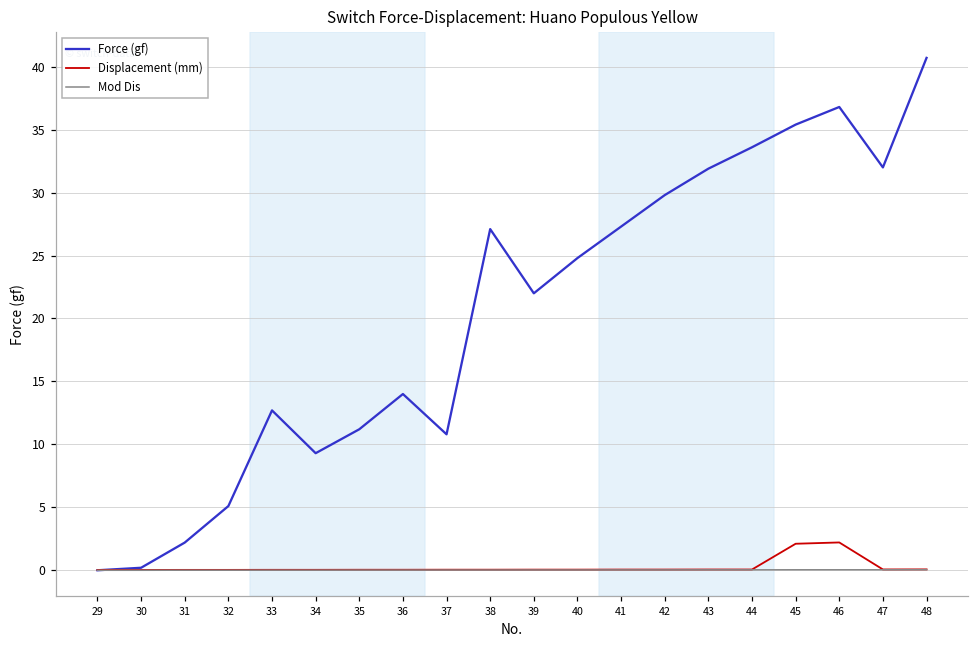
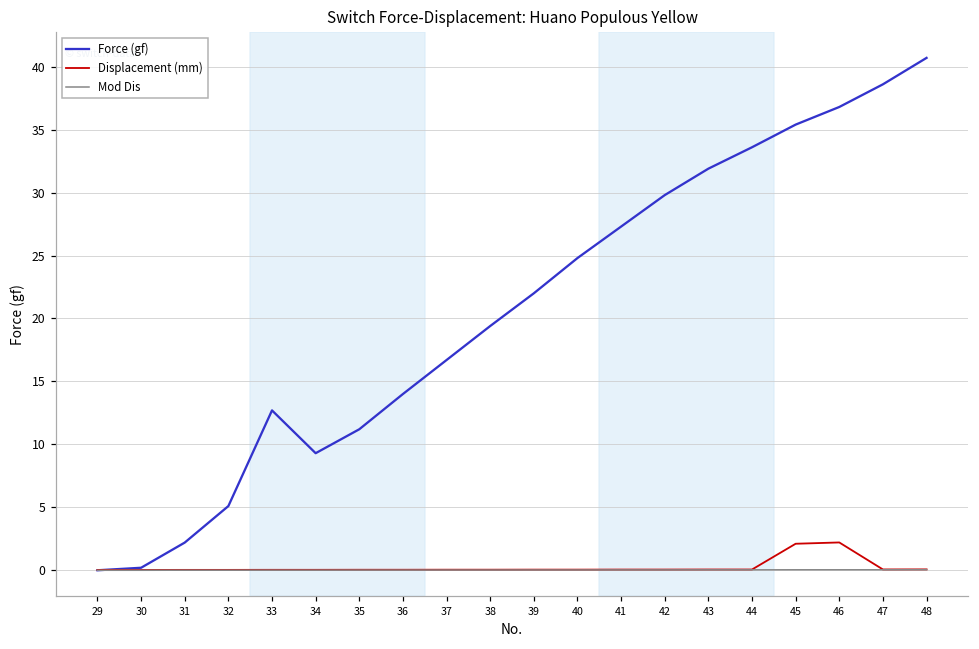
  {
    "Force (gf)": {
      "31": 2.2,
      "32": 5.1,
      "33": 12.7,
      "34": 9.3,
      "35": 11.2,
      "36": 14.0,
-     "37": 10.8,
-     "38": 27.1,
+     "37": 16.7,
+     "38": 19.4,
      "39": 22.0,
      "40": 24.8,
      "41": 27.3,
      "42": 29.8,
      "43": 31.9,
      "44": 33.6,
      "45": 35.4,
      "46": 36.8,
-     "47": 32.0,
+     "47": 38.6,
      "48": 40.7
    },
    "Displacement (mm)": {
      "45": 2.1,
      "46": 2.2
    },
    "Mod Dis": {
      "45": 0.0,
      "46": 0.0
    }
  }
